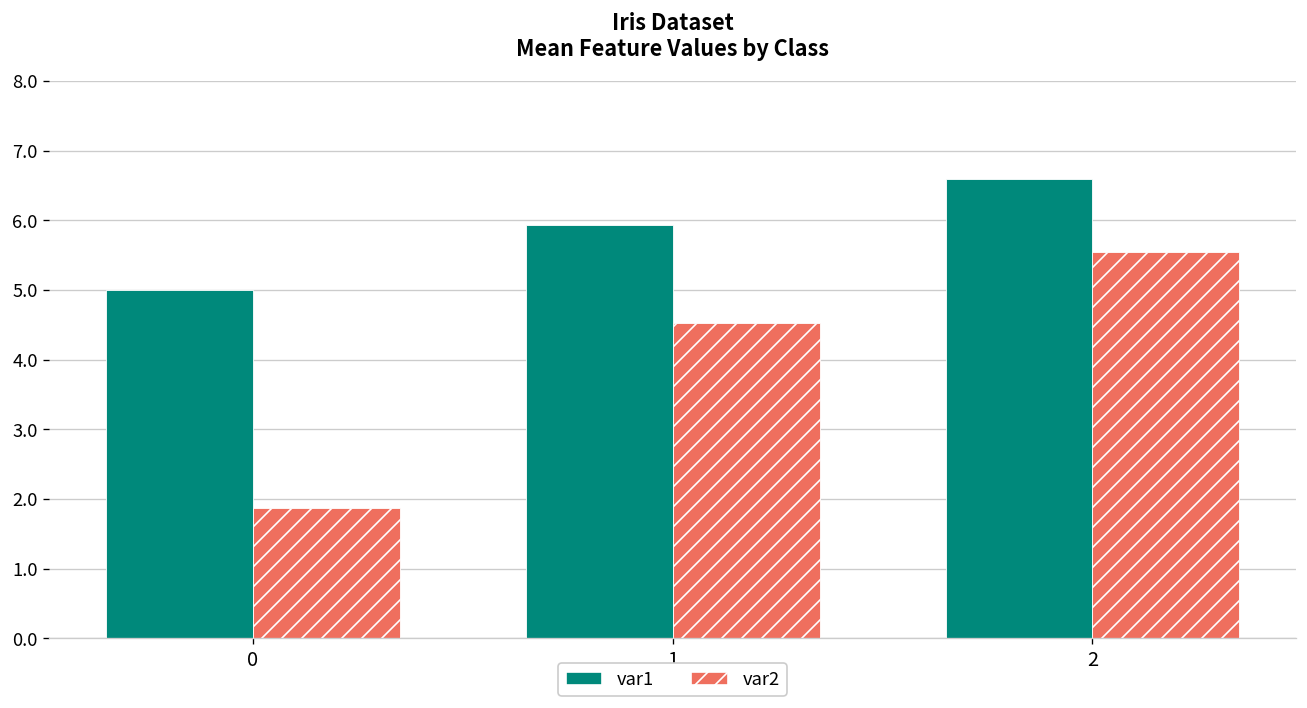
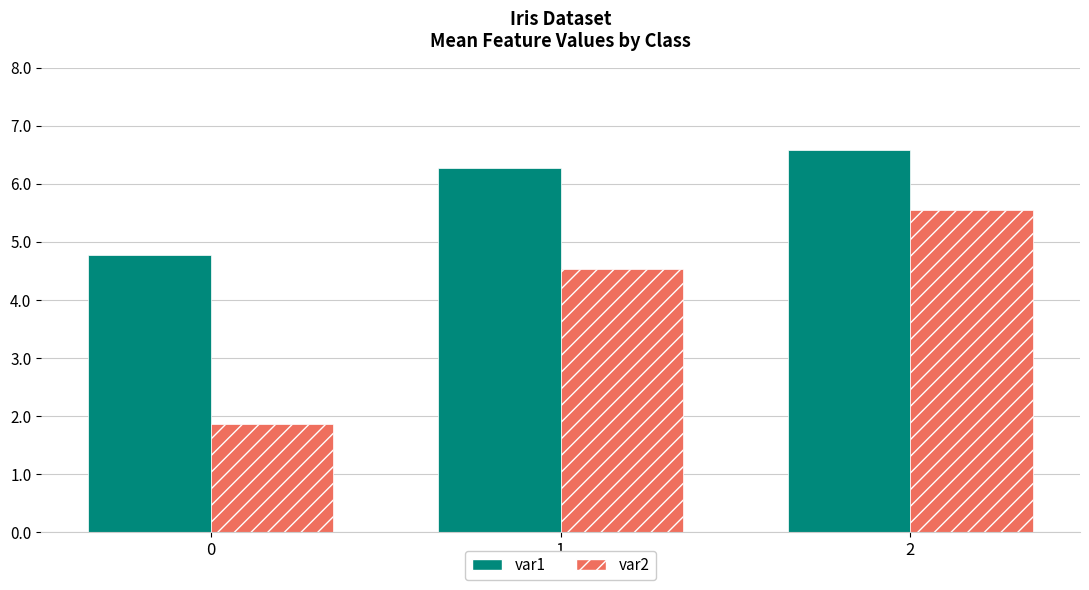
  {
    "var1": {
-     "0": 5.0,
-     "1": 5.9,
+     "0": 4.8,
+     "1": 6.3,
      "2": 6.6
    },
    "var2": {
      "0": 1.9,
      "1": 4.5,
      "2": 5.6
    }
  }
